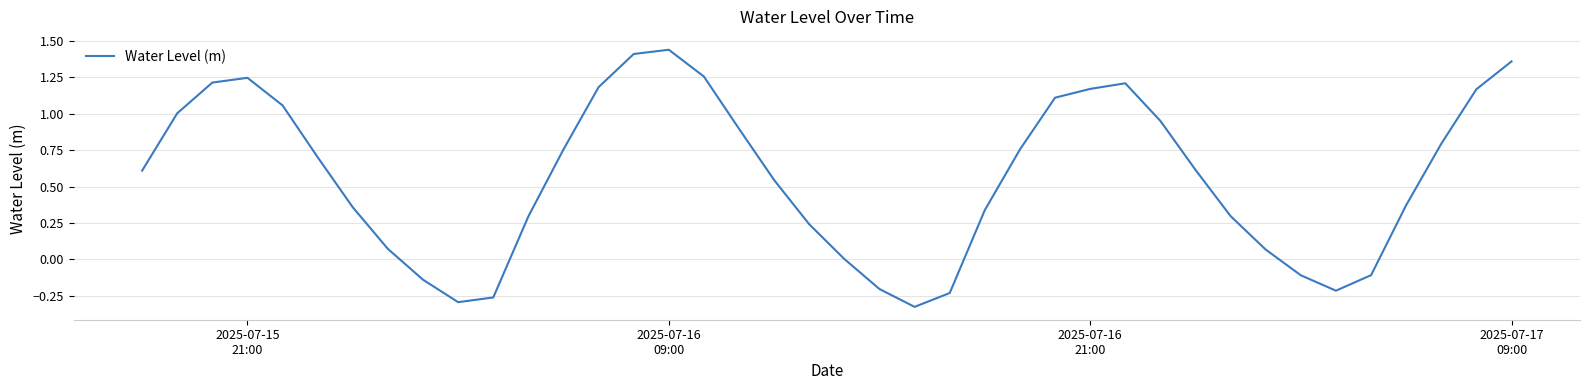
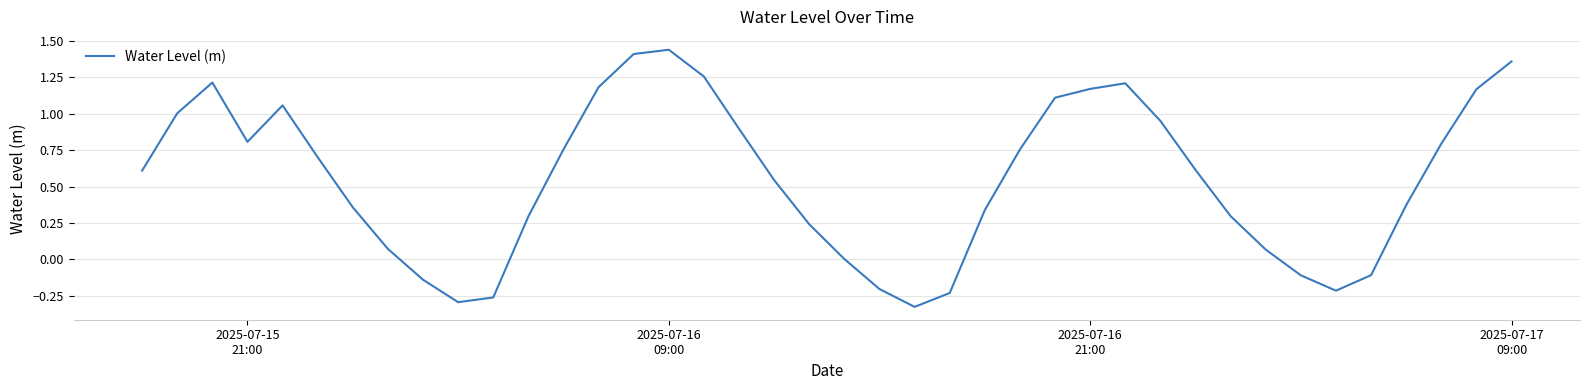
  {
-   "2025-07-15 21:00": 1.25,
+   "2025-07-15 21:00": 0.81,
    "2025-07-16 09:00": 1.44,
    "2025-07-16 21:00": 1.17,
    "2025-07-17 09:00": 1.36
  }
